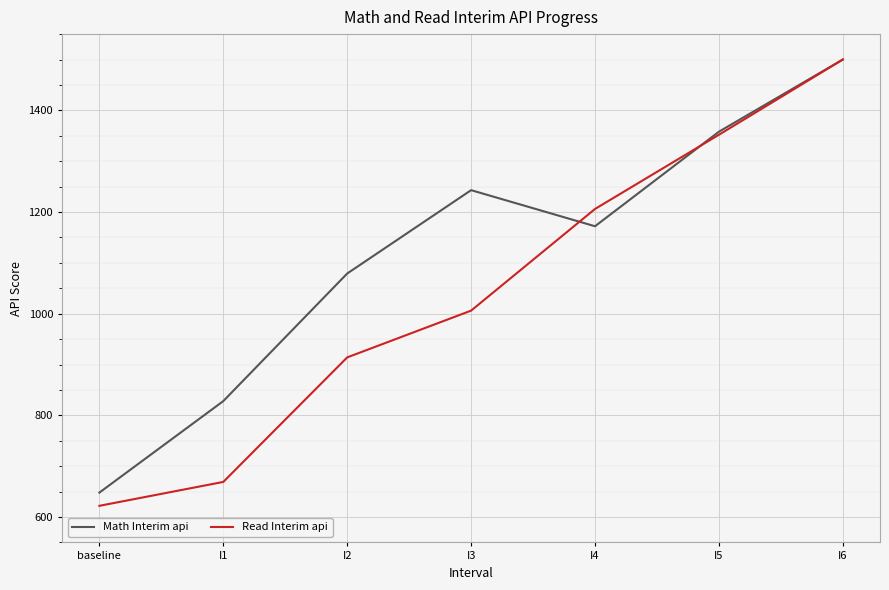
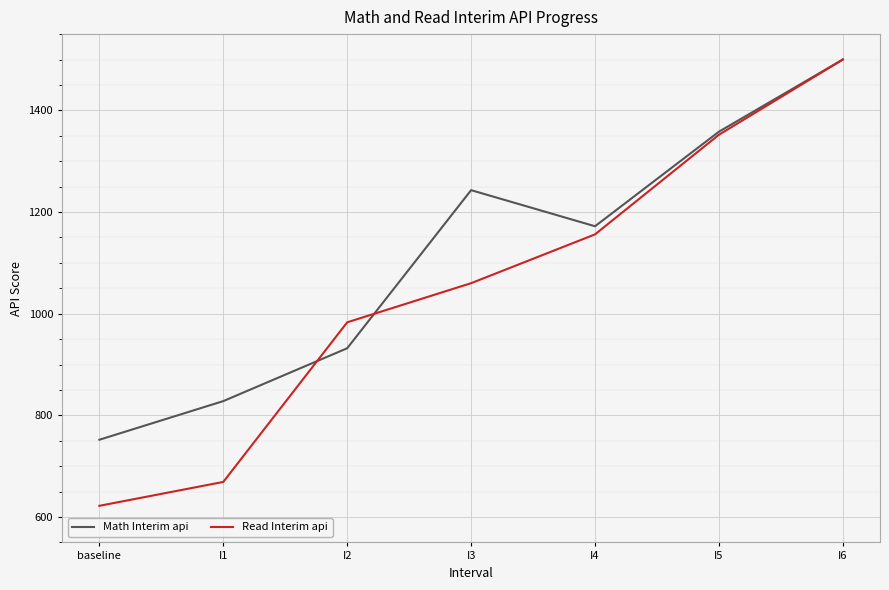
  {
    "Math Interim api": {
-     "baseline": 650,
+     "baseline": 750,
      "I1": 830,
-     "I2": 1080,
+     "I2": 930,
      "I3": 1240,
      "I4": 1170,
      "I5": 1360
    },
    "Read Interim api": {
      "baseline": 620,
      "I1": 670,
-     "I2": 910,
-     "I3": 1010,
-     "I4": 1210,
+     "I2": 980,
+     "I3": 1060,
+     "I4": 1160,
      "I5": 1350
    }
  }
